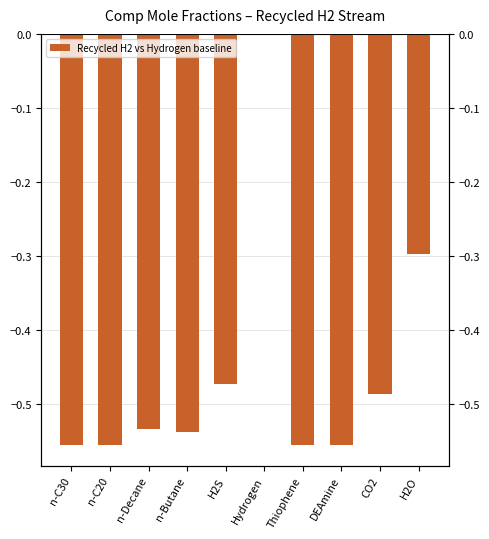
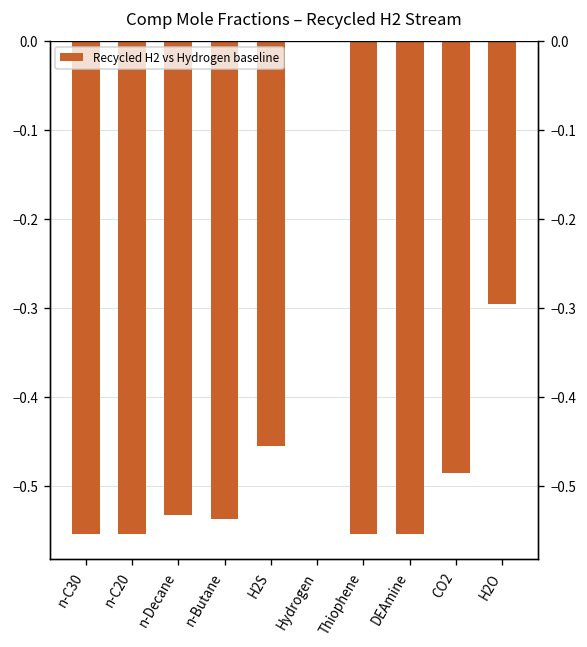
  {
    "n-C30": -0.55,
    "n-C20": -0.55,
    "n-Decane": -0.53,
    "n-Butane": -0.54,
-   "H2S": -0.47,
+   "H2S": -0.46,
    "Hydrogen": 0.00,
    "Thiophene": -0.55,
    "DEAmine": -0.55,
    "CO2": -0.49,
    "H2O": -0.30
  }
